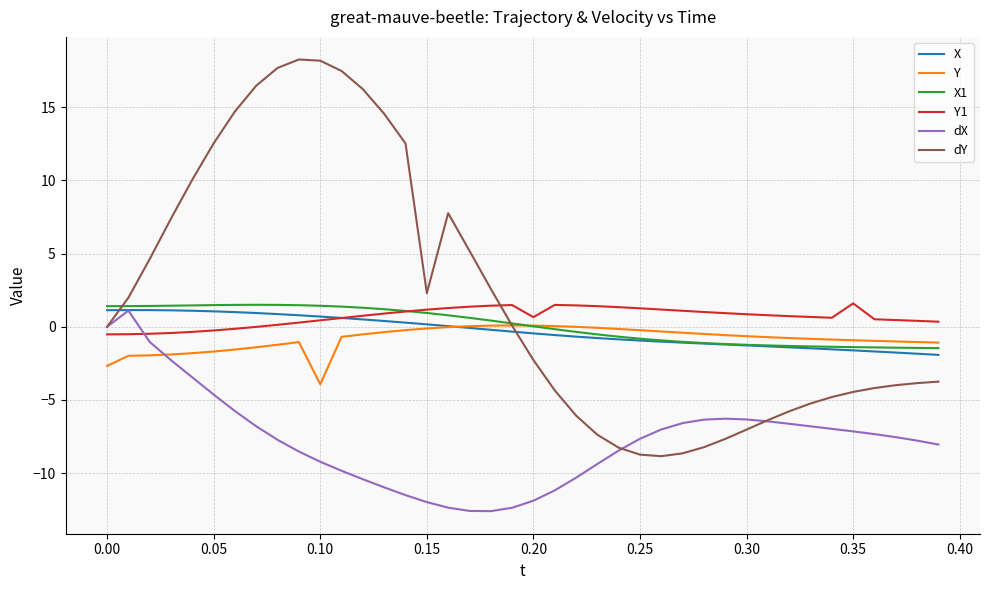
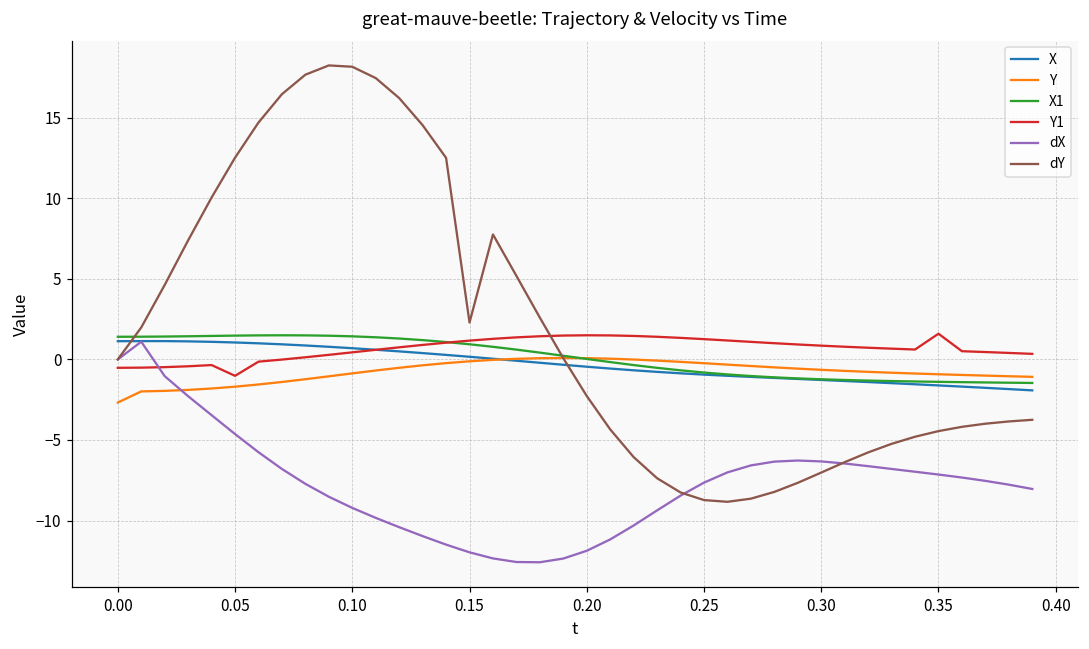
  {
    "X": {
      "0.00": 1.1,
      "0.05": 1.1,
      "0.10": 0.7,
      "0.15": 0.2,
      "0.20": -0.5,
      "0.35": -1.6
    },
    "Y": {
      "0.00": -2.7,
      "0.05": -1.7,
-     "0.10": -3.9,
+     "0.10": -0.9,
      "0.15": -0.1,
      "0.25": -0.2,
      "0.30": -0.6,
      "0.35": -0.9
    },
    "X1": {
      "0.00": 1.4,
      "0.05": 1.5,
      "0.10": 1.4,
      "0.15": 0.9,
      "0.35": -1.4
    },
    "Y1": {
      "0.00": -0.5,
-     "0.05": -0.3,
+     "0.05": -1.0,
      "0.10": 0.4,
      "0.15": 1.2,
-     "0.20": 0.7,
+     "0.20": 1.5,
      "0.25": 1.3,
      "0.30": 0.9,
      "0.35": 1.6
    },
    "dX": {
      "0.05": -4.6,
      "0.10": -9.2,
      "0.15": -12.0,
      "0.20": -11.9,
      "0.25": -7.6,
      "0.30": -6.3,
      "0.35": -7.1
    },
    "dY": {
      "0.05": 12.5,
      "0.10": 18.2,
      "0.15": 2.3,
      "0.20": -2.3,
      "0.25": -8.7,
      "0.30": -7.0,
      "0.35": -4.4
    }
  }
